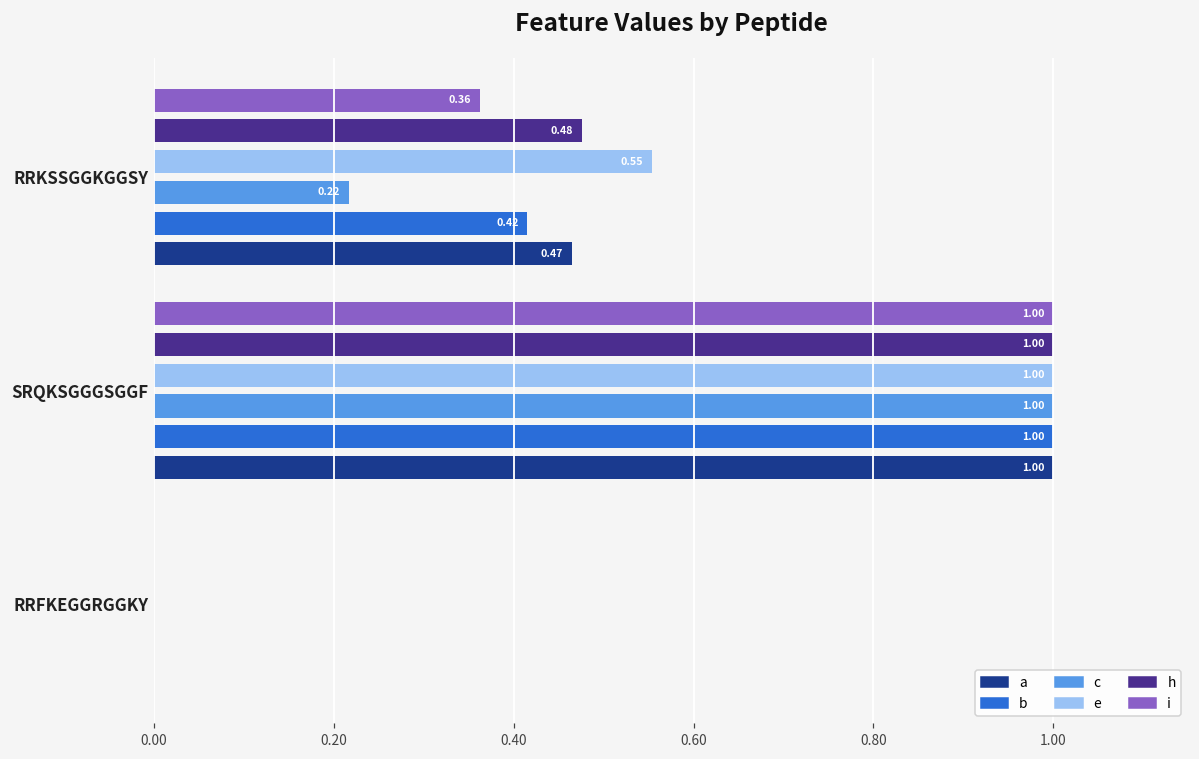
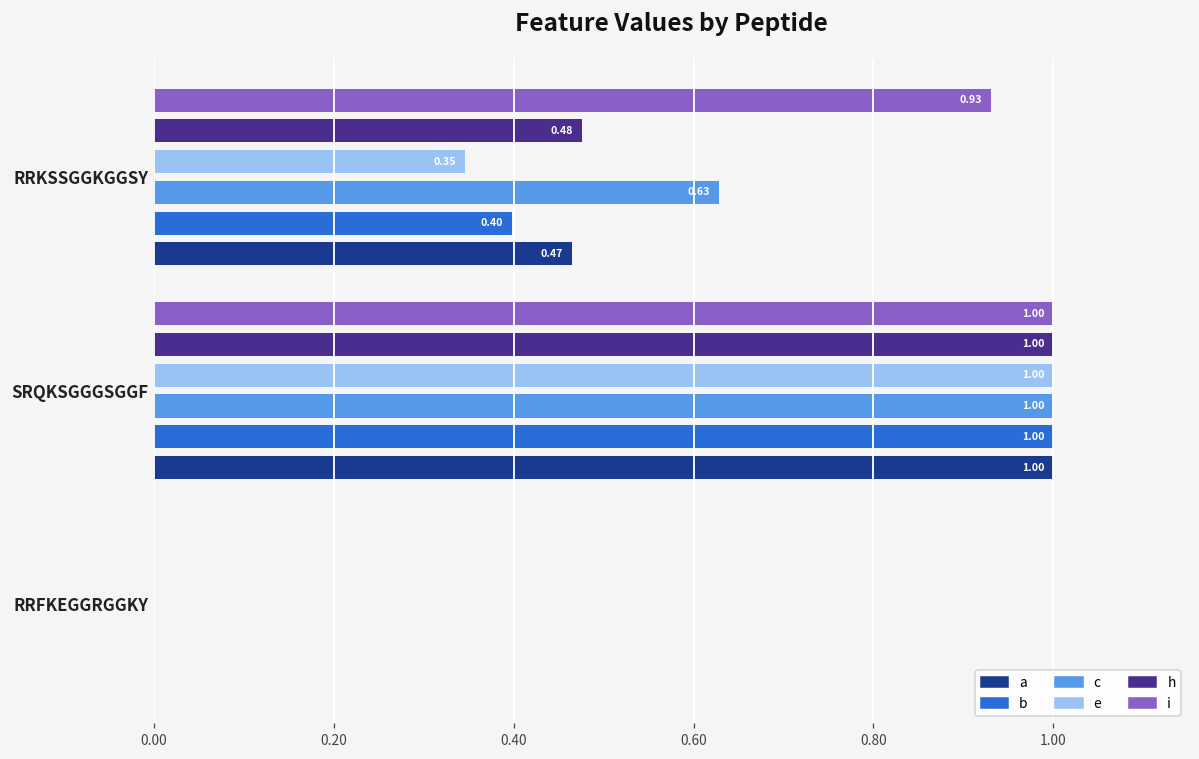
  {
    "b": {
-     "RRKSSGGKGGSY": 0.42,
+     "RRKSSGGKGGSY": 0.40,
      "SRQKSGGGSGGF": 1.00
    },
    "c": {
-     "RRKSSGGKGGSY": 0.22,
+     "RRKSSGGKGGSY": 0.63,
      "SRQKSGGGSGGF": 1.00
    },
    "e": {
-     "RRKSSGGKGGSY": 0.55,
+     "RRKSSGGKGGSY": 0.35,
      "SRQKSGGGSGGF": 1.00
    },
    "i": {
-     "RRKSSGGKGGSY": 0.36,
+     "RRKSSGGKGGSY": 0.93,
      "SRQKSGGGSGGF": 1.00
    }
  }
